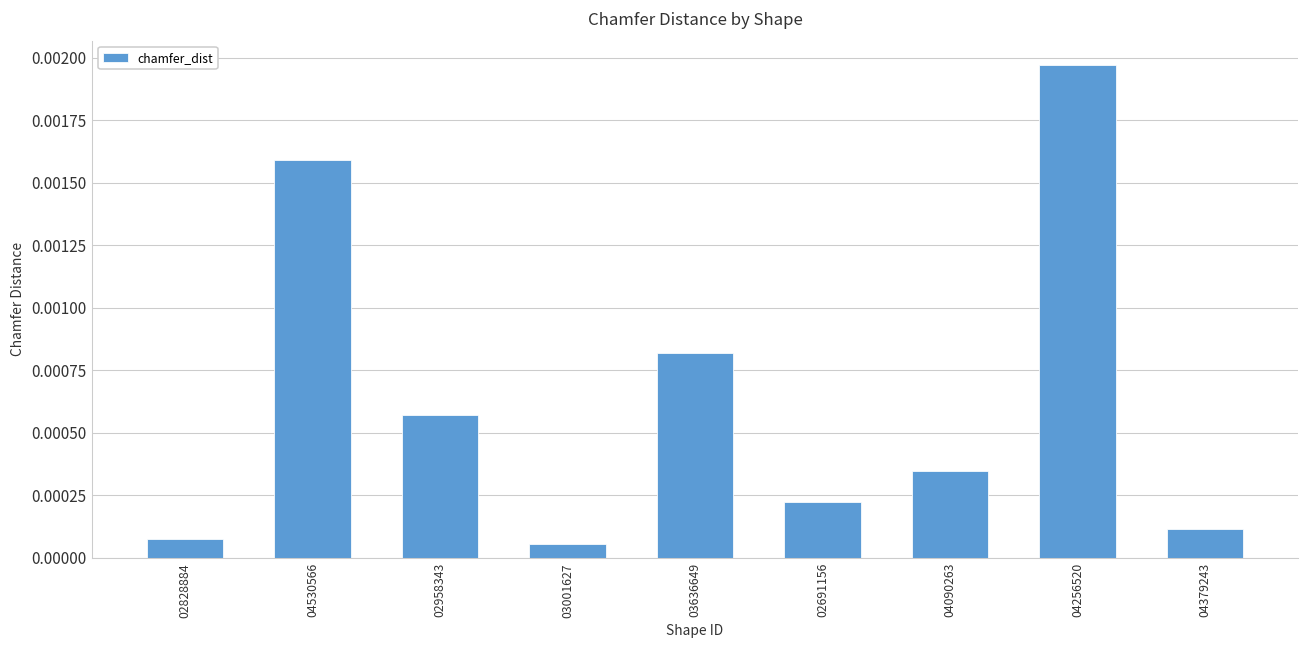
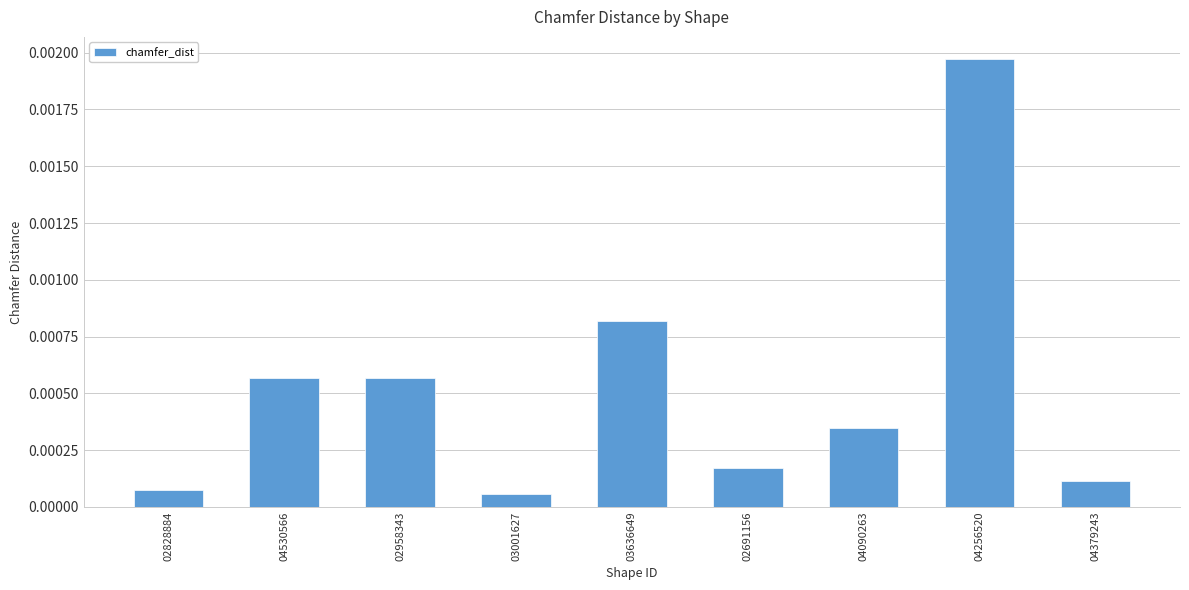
  {
    "02828884": 0.00008,
-   "04530566": 0.00159,
+   "04530566": 0.00057,
    "02958343": 0.00057,
    "03001627": 0.00006,
    "03636649": 0.00082,
-   "02691156": 0.00022,
+   "02691156": 0.00017,
    "04090263": 0.00035,
    "04256520": 0.00197,
    "04379243": 0.00011
  }
